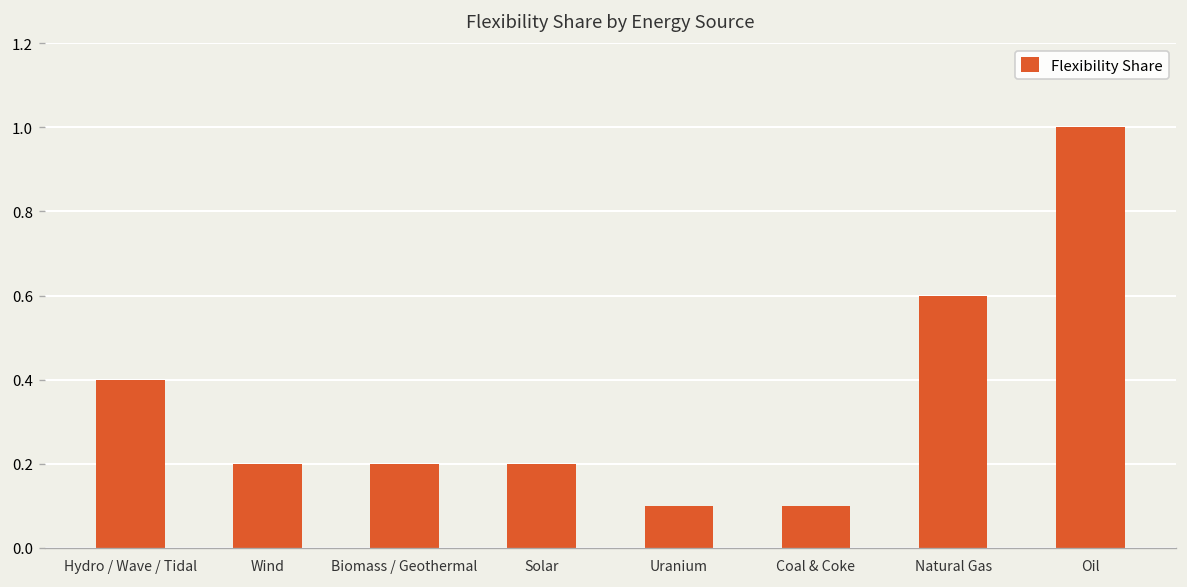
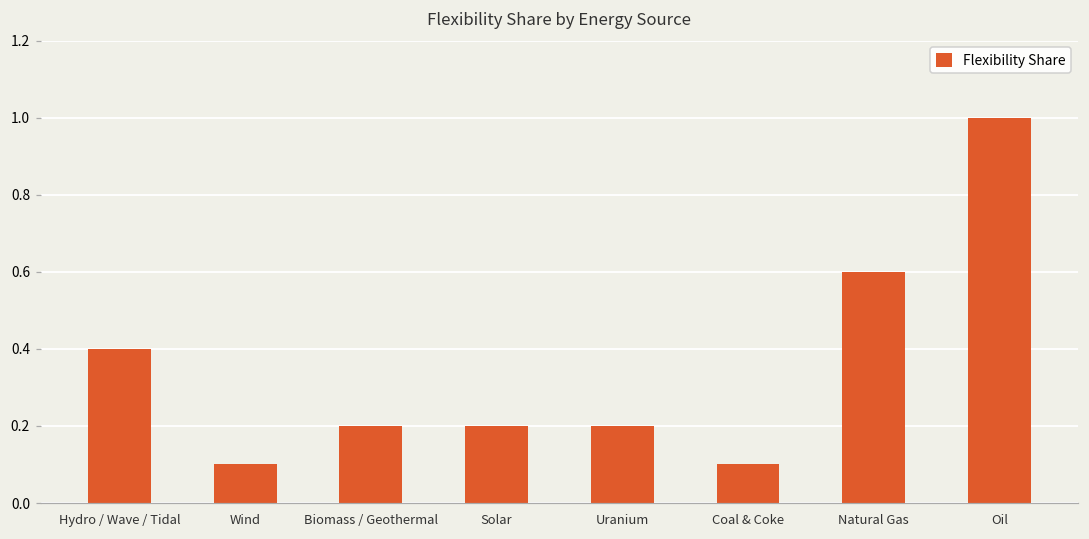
  {
    "Hydro / Wave / Tidal": 0.4,
-   "Wind": 0.2,
+   "Wind": 0.1,
    "Biomass / Geothermal": 0.2,
    "Solar": 0.2,
-   "Uranium": 0.1,
+   "Uranium": 0.2,
    "Coal & Coke": 0.1,
    "Natural Gas": 0.6,
    "Oil": 1.0
  }
